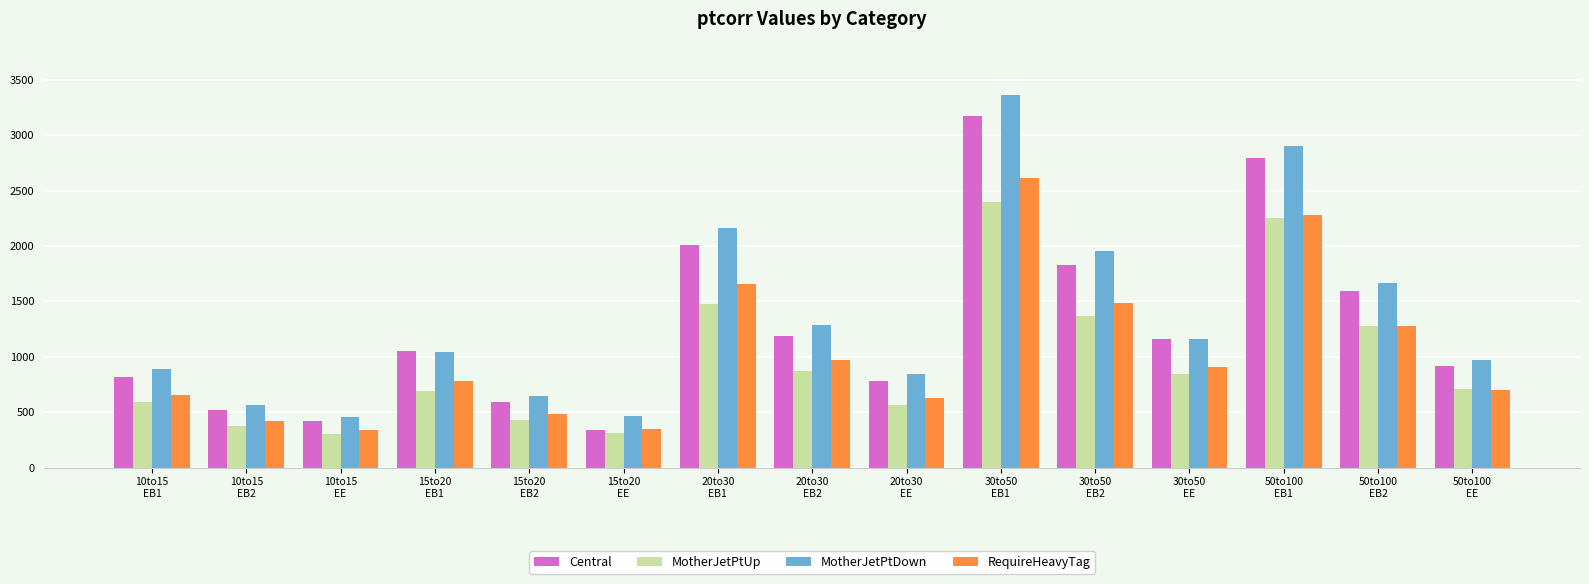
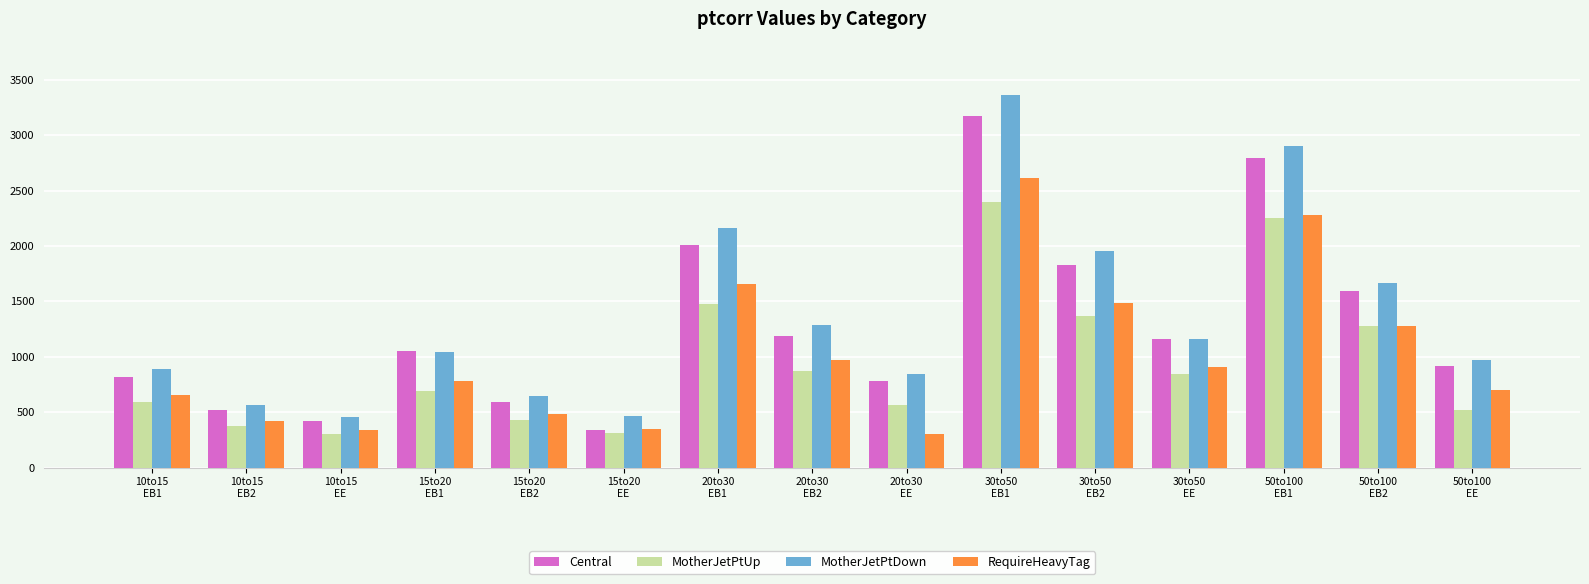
  {
    "Central": {
      "10to15 EB1": 820,
      "10to15 EB2": 520,
      "10to15 EE": 420,
      "15to20 EB1": 1050,
      "15to20 EB2": 590,
      "15to20 EE": 340,
      "20to30 EB1": 2010,
      "20to30 EB2": 1190,
      "20to30 EE": 780,
      "30to50 EB1": 3170,
      "30to50 EB2": 1830,
      "30to50 EE": 1160,
      "50to100 EB1": 2800,
      "50to100 EB2": 1590,
      "50to100 EE": 920
    },
    "MotherJetPtUp": {
      "10to15 EB1": 590,
      "10to15 EB2": 380,
      "10to15 EE": 310,
      "15to20 EB1": 690,
      "15to20 EB2": 430,
      "15to20 EE": 310,
      "20to30 EB1": 1480,
      "20to30 EB2": 880,
      "20to30 EE": 560,
      "30to50 EB1": 2400,
      "30to50 EB2": 1370,
      "30to50 EE": 850,
      "50to100 EB1": 2260,
      "50to100 EB2": 1280,
-     "50to100 EE": 710
+     "50to100 EE": 520
    },
    "MotherJetPtDown": {
      "10to15 EB1": 890,
      "10to15 EB2": 560,
      "10to15 EE": 460,
      "15to20 EB1": 1040,
      "15to20 EB2": 640,
      "15to20 EE": 460,
      "20to30 EB1": 2160,
      "20to30 EB2": 1280,
      "20to30 EE": 850,
      "30to50 EB1": 3370,
      "30to50 EB2": 1960,
      "30to50 EE": 1160,
      "50to100 EB1": 2900,
      "50to100 EB2": 1660,
      "50to100 EE": 970
    },
    "RequireHeavyTag": {
      "10to15 EB1": 660,
      "10to15 EB2": 420,
      "10to15 EE": 340,
      "15to20 EB1": 780,
      "15to20 EB2": 480,
      "15to20 EE": 350,
      "20to30 EB1": 1660,
      "20to30 EB2": 970,
-     "20to30 EE": 630,
+     "20to30 EE": 300,
      "30to50 EB1": 2610,
      "30to50 EB2": 1490,
      "30to50 EE": 910,
      "50to100 EB1": 2280,
      "50to100 EB2": 1270,
      "50to100 EE": 700
    }
  }
